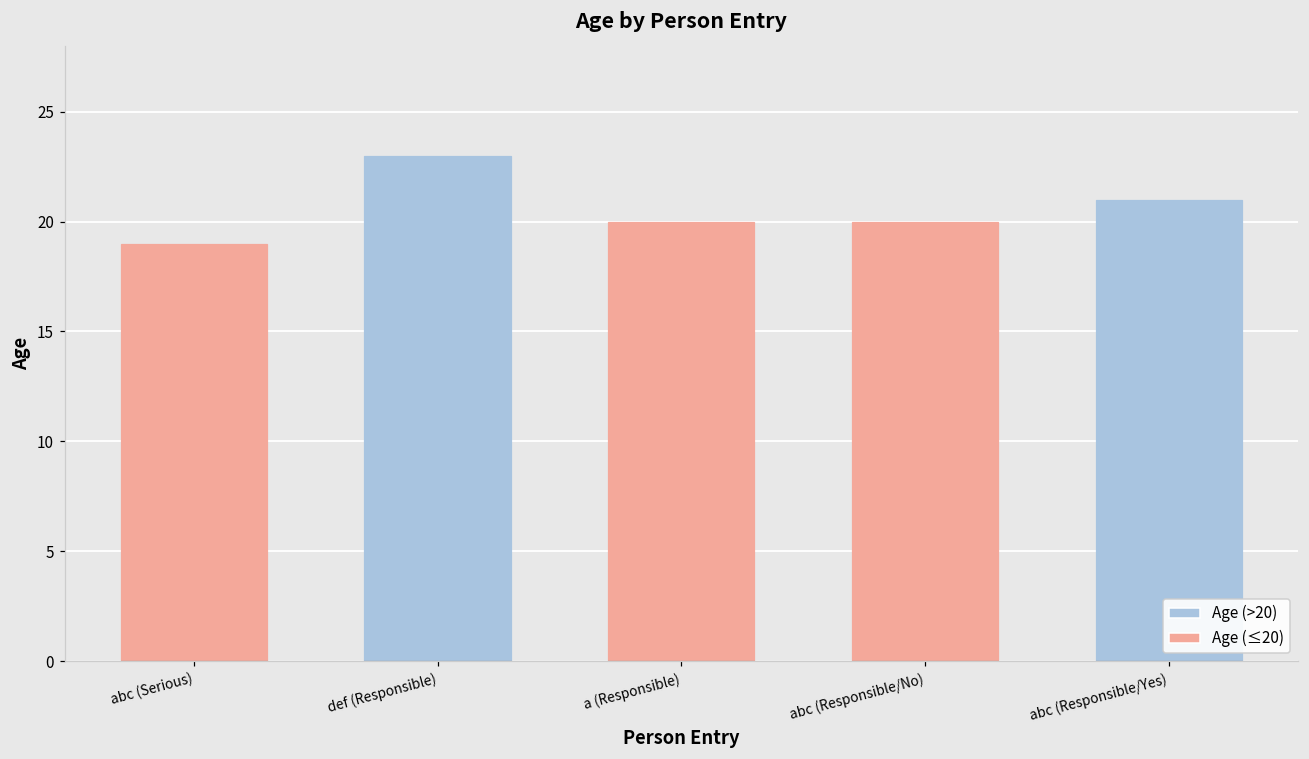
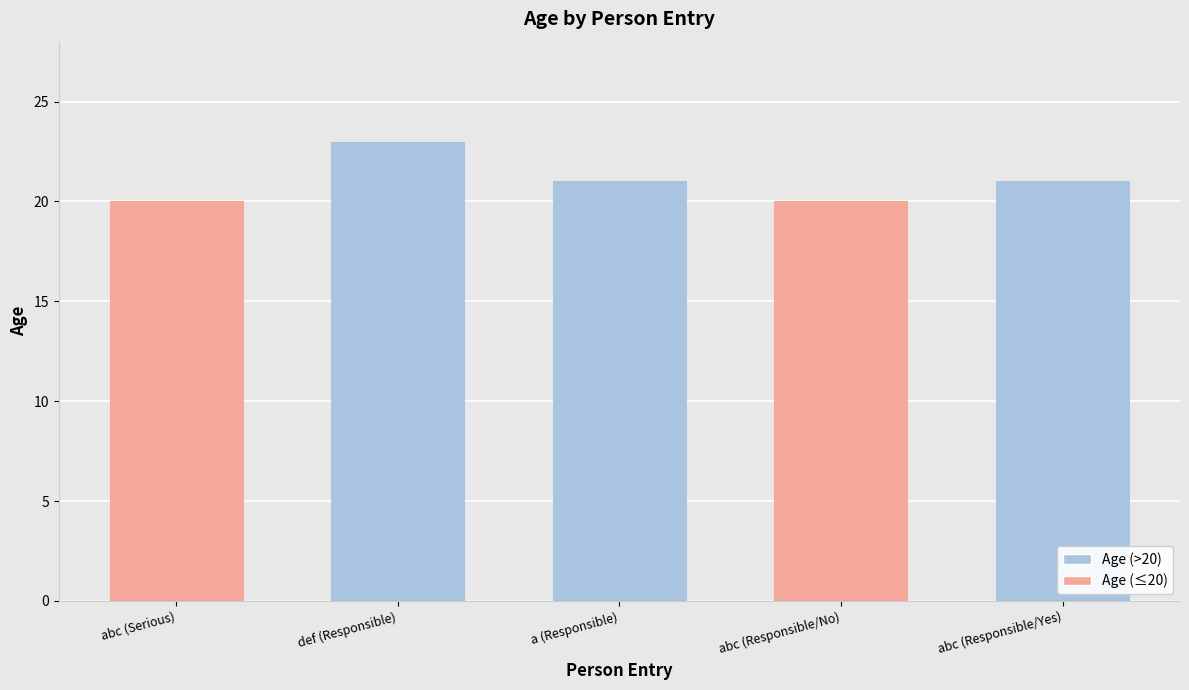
  {
-   "abc (Serious)": 19,
+   "abc (Serious)": 20,
    "def (Responsible)": 23,
-   "a (Responsible)": 20,
+   "a (Responsible)": 21,
    "abc (Responsible/No)": 20,
    "abc (Responsible/Yes)": 21
  }
